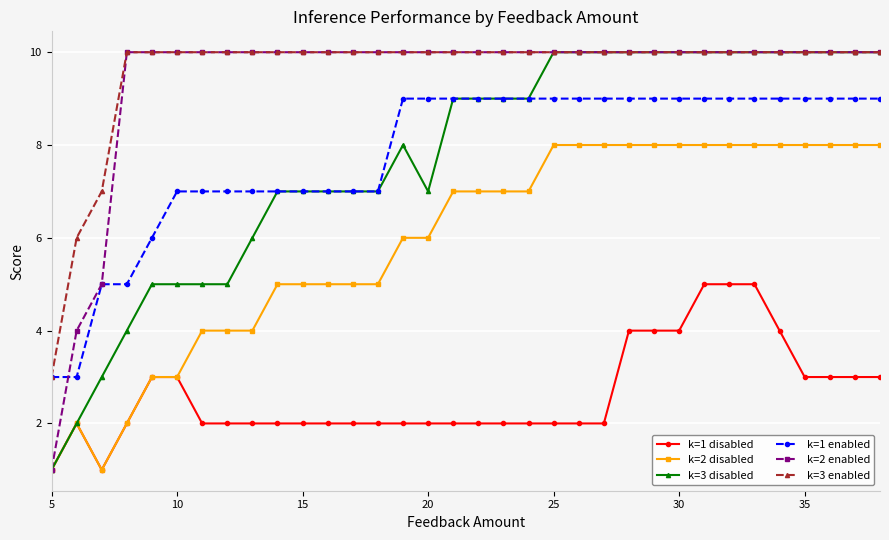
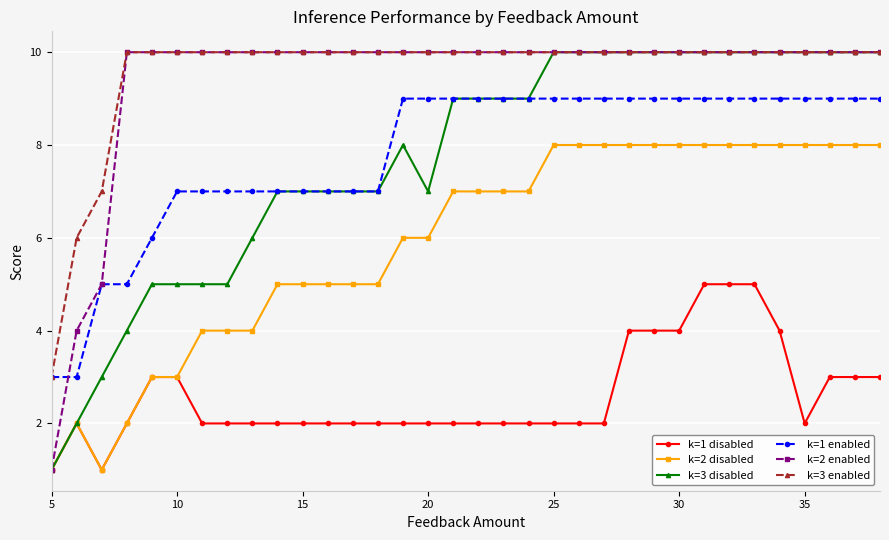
  {
    "k=1 disabled": {
      "15": 2,
      "20": 2,
      "25": 2,
      "30": 4,
-     "35": 3
+     "35": 2
    },
    "k=2 disabled": {
      "15": 5,
      "20": 6,
      "25": 8,
      "30": 8,
      "35": 8
    },
    "k=3 disabled": {
      "10": 5,
      "20": 7
    },
    "k=1 enabled": {
      "10": 7,
      "20": 9,
      "25": 9,
      "30": 9,
      "35": 9
    }
  }
